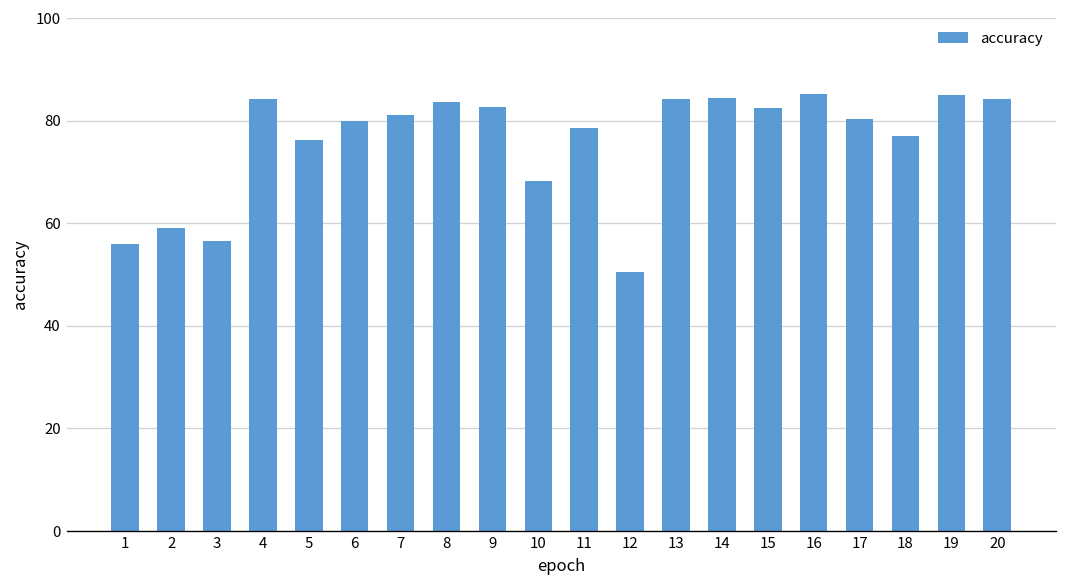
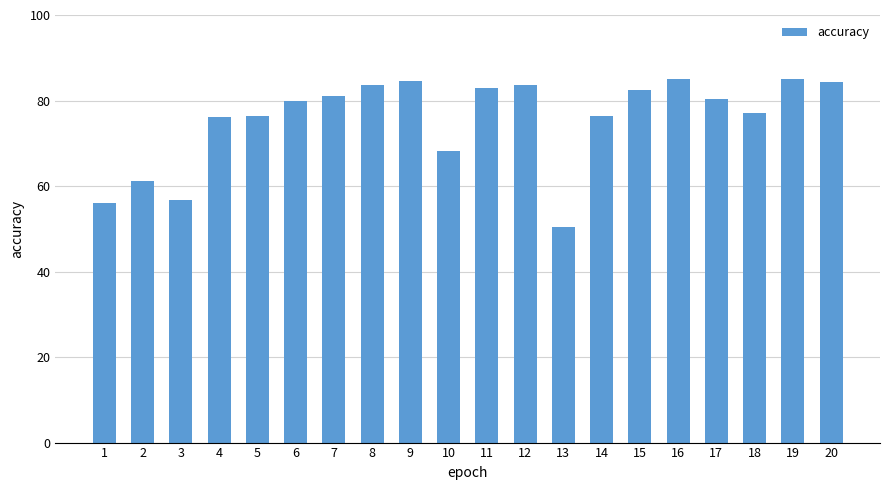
  {
    "1": 56,
-   "2": 59,
+   "2": 61,
    "3": 57,
-   "4": 84,
+   "4": 76,
    "5": 76,
    "6": 80,
    "7": 81,
    "8": 84,
-   "9": 83,
+   "9": 85,
    "10": 68,
-   "11": 79,
-   "12": 50,
-   "13": 84,
-   "14": 84,
+   "11": 83,
+   "12": 84,
+   "13": 50,
+   "14": 76,
    "15": 82,
    "16": 85,
    "17": 80,
    "18": 77,
    "19": 85,
    "20": 84
  }
